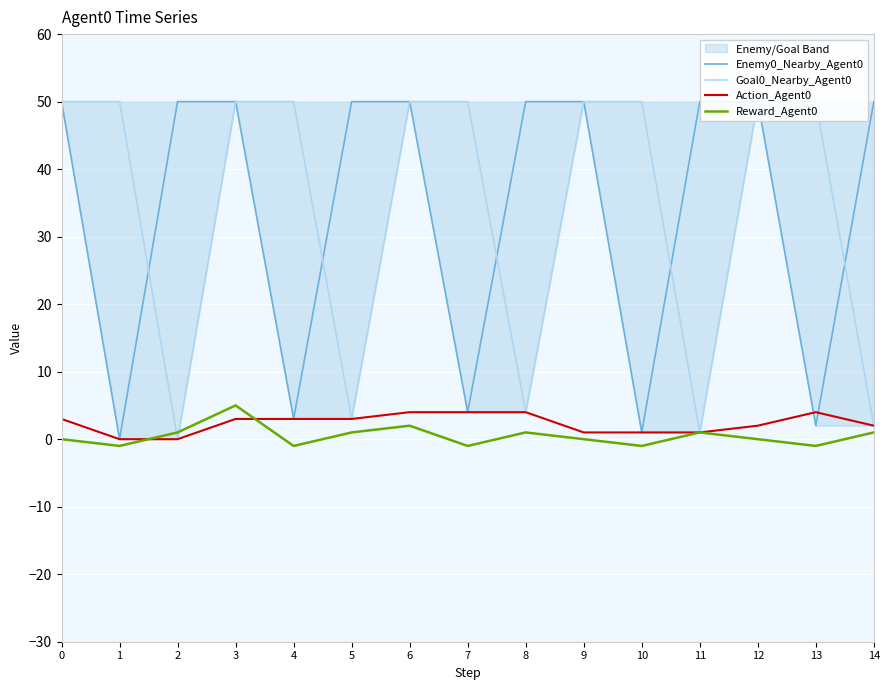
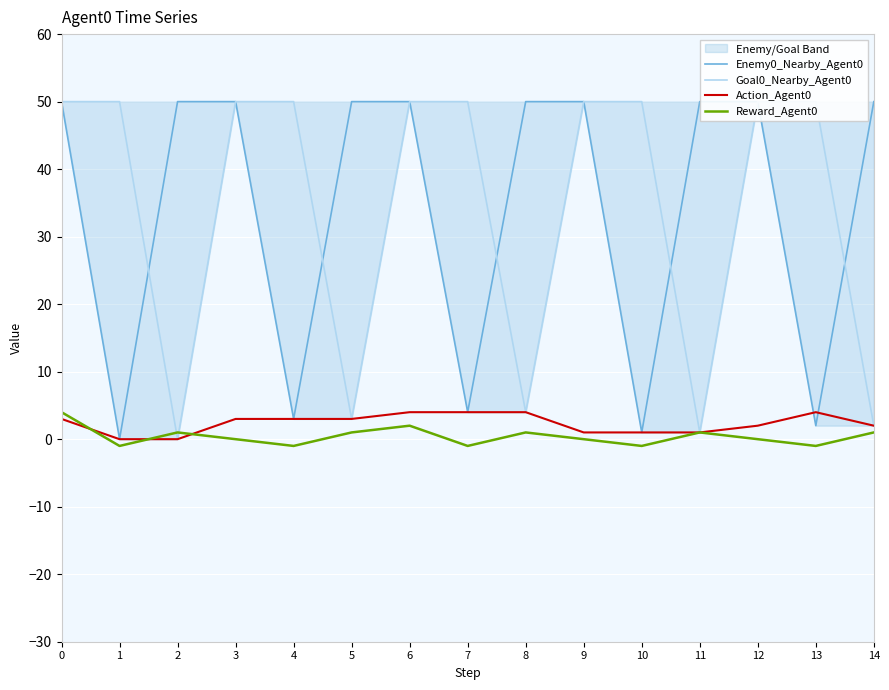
  {
    "Action_Agent0": {
      "0": 3,
      "3": 3,
      "6": 4,
      "9": 1,
      "12": 2,
      "13": 4
    },
    "Reward_Agent0": {
-     "0": 0,
+     "0": 4,
      "1": -1,
      "2": 1,
-     "3": 5,
+     "3": 0,
      "4": -1,
      "5": 1,
      "6": 2,
      "7": -1,
      "8": 1,
      "9": 0,
      "10": -1,
      "12": 0,
      "13": -1,
      "14": 1
    }
  }
